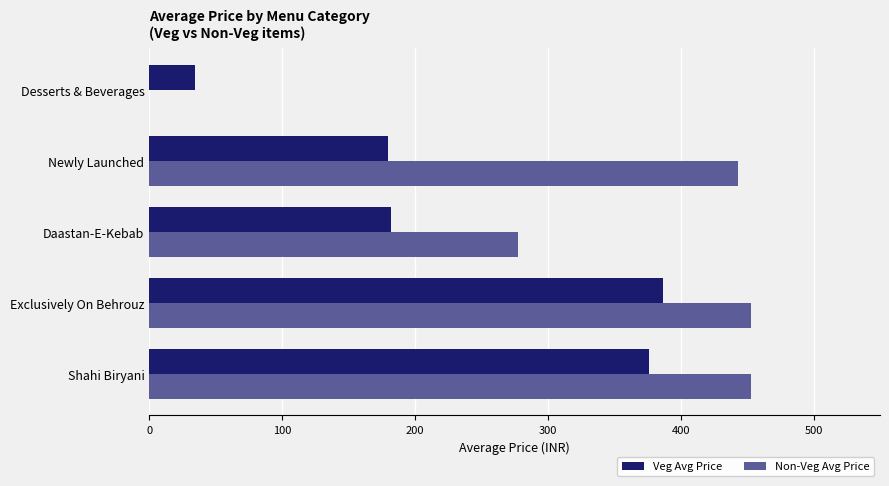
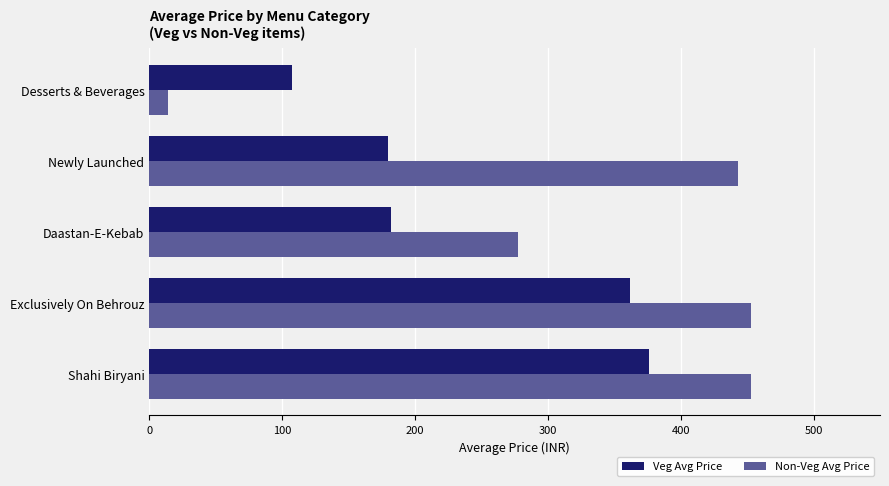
  {
    "Veg Avg Price": {
-     "Desserts & Beverages": 34,
+     "Desserts & Beverages": 107,
      "Newly Launched": 180,
      "Daastan-E-Kebab": 182,
-     "Exclusively On Behrouz": 387,
+     "Exclusively On Behrouz": 362,
      "Shahi Biryani": 376
    },
    "Non-Veg Avg Price": {
-     "Desserts & Beverages": 0,
+     "Desserts & Beverages": 14,
      "Newly Launched": 443,
      "Daastan-E-Kebab": 278,
      "Exclusively On Behrouz": 453,
      "Shahi Biryani": 453
    }
  }
